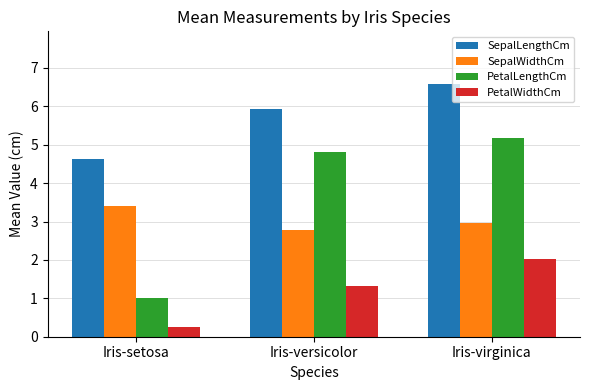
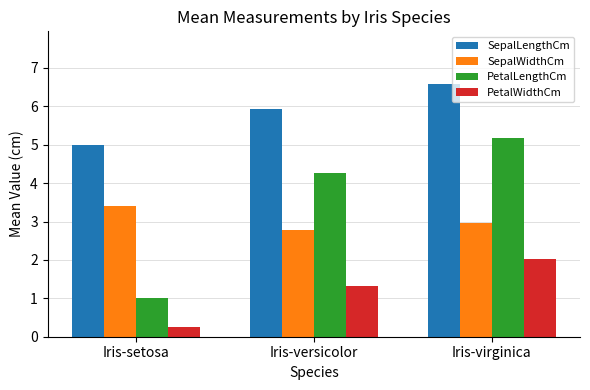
  {
    "SepalLengthCm": {
-     "Iris-setosa": 4.6,
+     "Iris-setosa": 5.0,
      "Iris-versicolor": 5.9,
      "Iris-virginica": 6.6
    },
    "SepalWidthCm": {
      "Iris-setosa": 3.4,
      "Iris-versicolor": 2.8,
      "Iris-virginica": 3.0
    },
    "PetalLengthCm": {
      "Iris-setosa": 1.0,
-     "Iris-versicolor": 4.8,
+     "Iris-versicolor": 4.3,
      "Iris-virginica": 5.2
    },
    "PetalWidthCm": {
      "Iris-setosa": 0.2,
      "Iris-versicolor": 1.3,
      "Iris-virginica": 2.0
    }
  }
